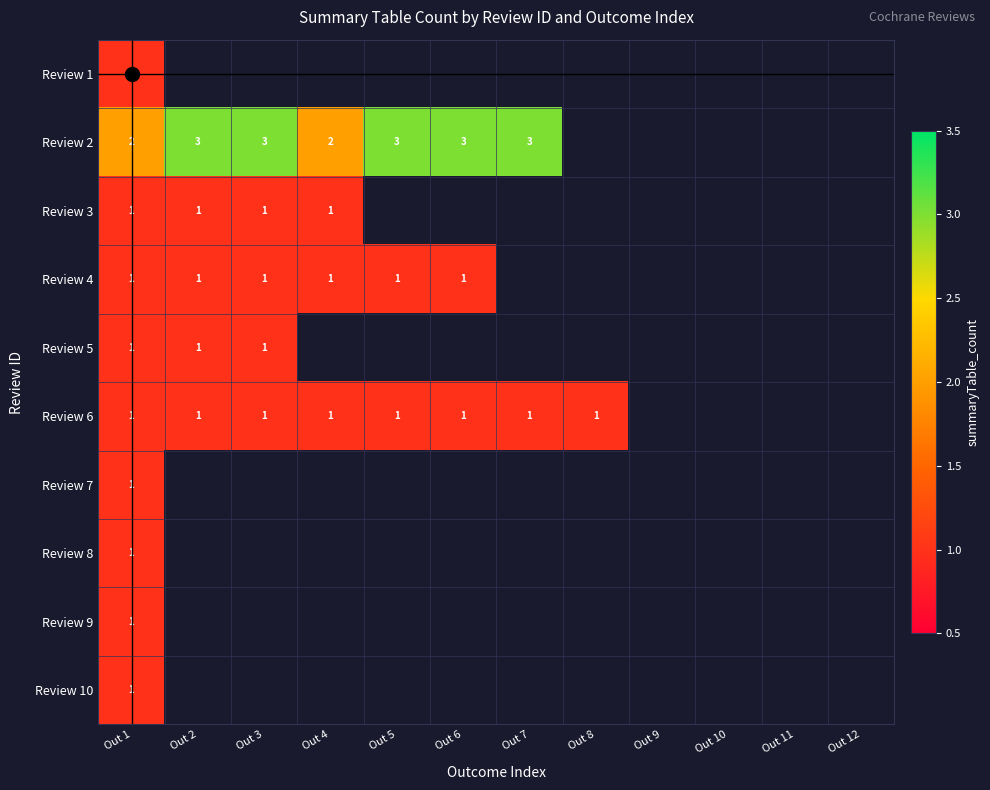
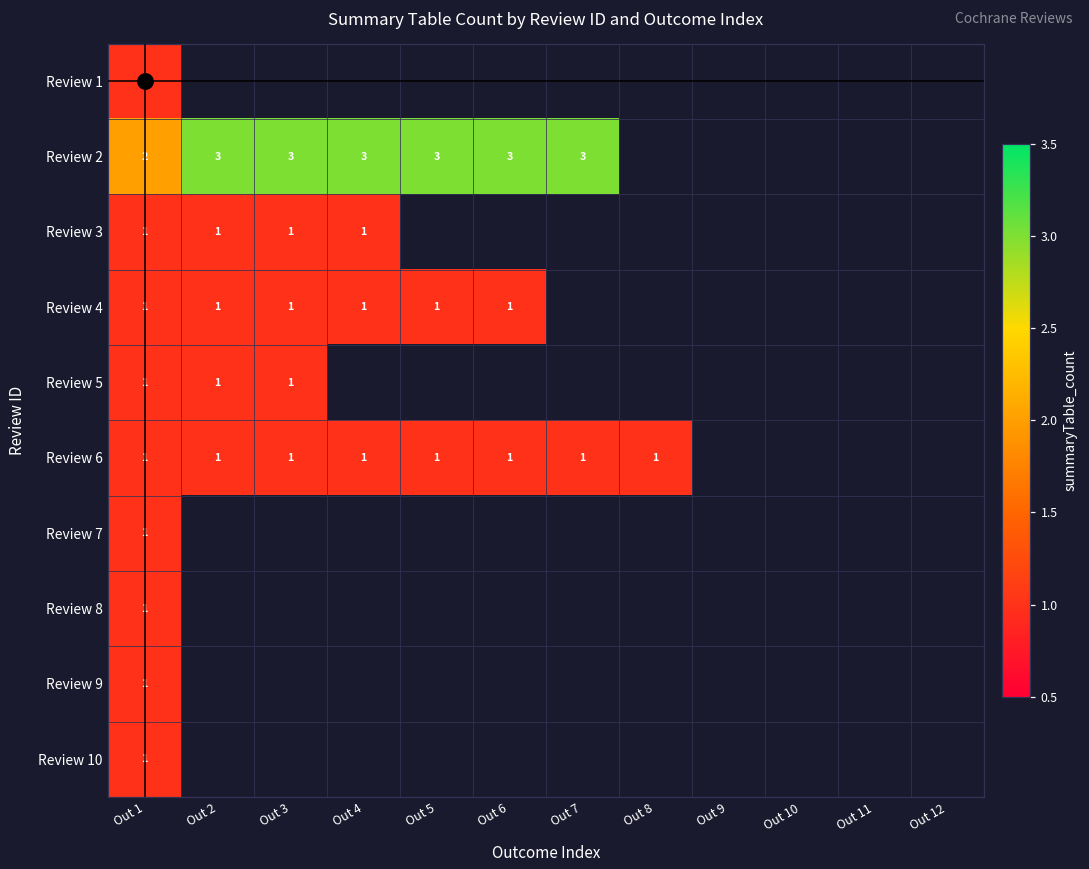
  {
    "Review 2": {
      "Out 1": 2,
      "Out 2": 3,
      "Out 3": 3,
-     "Out 4": 2,
+     "Out 4": 3,
      "Out 5": 3,
      "Out 6": 3,
      "Out 7": 3
    },
    "Review 3": {
      "Out 1": 1,
      "Out 2": 1,
      "Out 3": 1,
      "Out 4": 1
    },
    "Review 4": {
      "Out 1": 1,
      "Out 2": 1,
      "Out 3": 1,
      "Out 4": 1,
      "Out 5": 1,
      "Out 6": 1
    },
    "Review 5": {
      "Out 1": 1,
      "Out 2": 1,
      "Out 3": 1
    },
    "Review 6": {
      "Out 1": 1,
      "Out 2": 1,
      "Out 3": 1,
      "Out 4": 1,
      "Out 5": 1,
      "Out 6": 1,
      "Out 7": 1,
      "Out 8": 1
    },
    "Review 7": {
      "Out 1": 1
    },
    "Review 8": {
      "Out 1": 1
    },
    "Review 9": {
      "Out 1": 1
    },
    "Review 10": {
      "Out 1": 1
    }
  }
